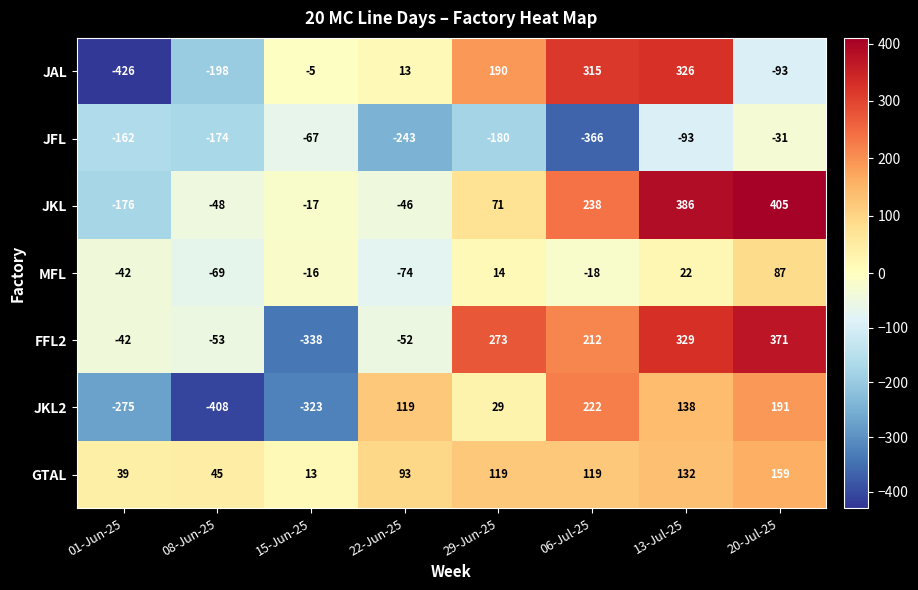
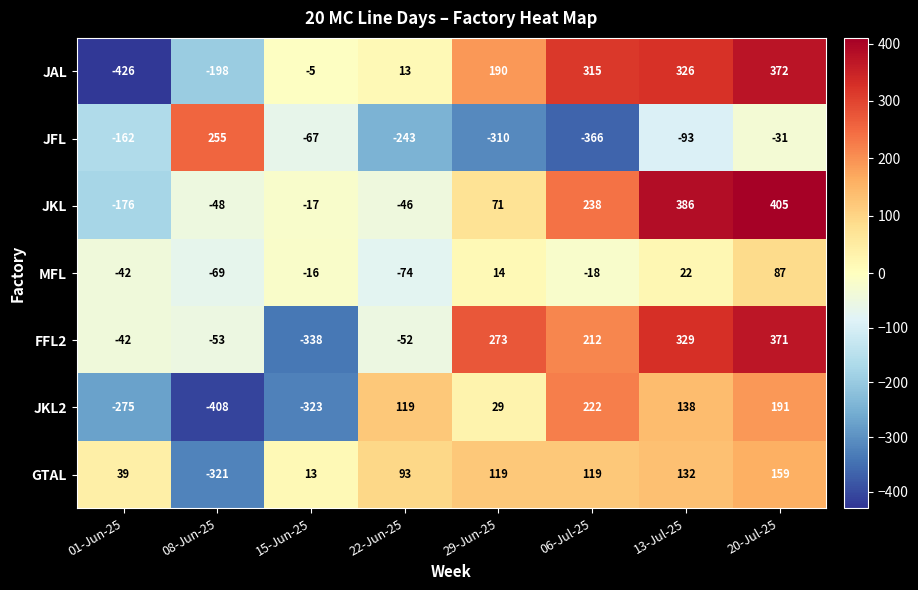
  {
    "JAL": {
      "01-Jun-25": -426,
      "08-Jun-25": -198,
      "15-Jun-25": -5,
      "22-Jun-25": 13,
      "29-Jun-25": 190,
      "06-Jul-25": 315,
      "13-Jul-25": 326,
-     "20-Jul-25": -93
+     "20-Jul-25": 372
    },
    "JFL": {
      "01-Jun-25": -162,
-     "08-Jun-25": -174,
+     "08-Jun-25": 255,
      "15-Jun-25": -67,
      "22-Jun-25": -243,
-     "29-Jun-25": -180,
+     "29-Jun-25": -310,
      "06-Jul-25": -366,
      "13-Jul-25": -93,
      "20-Jul-25": -31
    },
    "JKL": {
      "01-Jun-25": -176,
      "08-Jun-25": -48,
      "15-Jun-25": -17,
      "22-Jun-25": -46,
      "29-Jun-25": 71,
      "06-Jul-25": 238,
      "13-Jul-25": 386,
      "20-Jul-25": 405
    },
    "MFL": {
      "01-Jun-25": -42,
      "08-Jun-25": -69,
      "15-Jun-25": -16,
      "22-Jun-25": -74,
      "29-Jun-25": 14,
      "06-Jul-25": -18,
      "13-Jul-25": 22,
      "20-Jul-25": 87
    },
    "FFL2": {
      "01-Jun-25": -42,
      "08-Jun-25": -53,
      "15-Jun-25": -338,
      "22-Jun-25": -52,
      "29-Jun-25": 273,
      "06-Jul-25": 212,
      "13-Jul-25": 329,
      "20-Jul-25": 371
    },
    "JKL2": {
      "01-Jun-25": -275,
      "08-Jun-25": -408,
      "15-Jun-25": -323,
      "22-Jun-25": 119,
      "29-Jun-25": 29,
      "06-Jul-25": 222,
      "13-Jul-25": 138,
      "20-Jul-25": 191
    },
    "GTAL": {
      "01-Jun-25": 39,
-     "08-Jun-25": 45,
+     "08-Jun-25": -321,
      "15-Jun-25": 13,
      "22-Jun-25": 93,
      "29-Jun-25": 119,
      "06-Jul-25": 119,
      "13-Jul-25": 132,
      "20-Jul-25": 159
    }
  }
